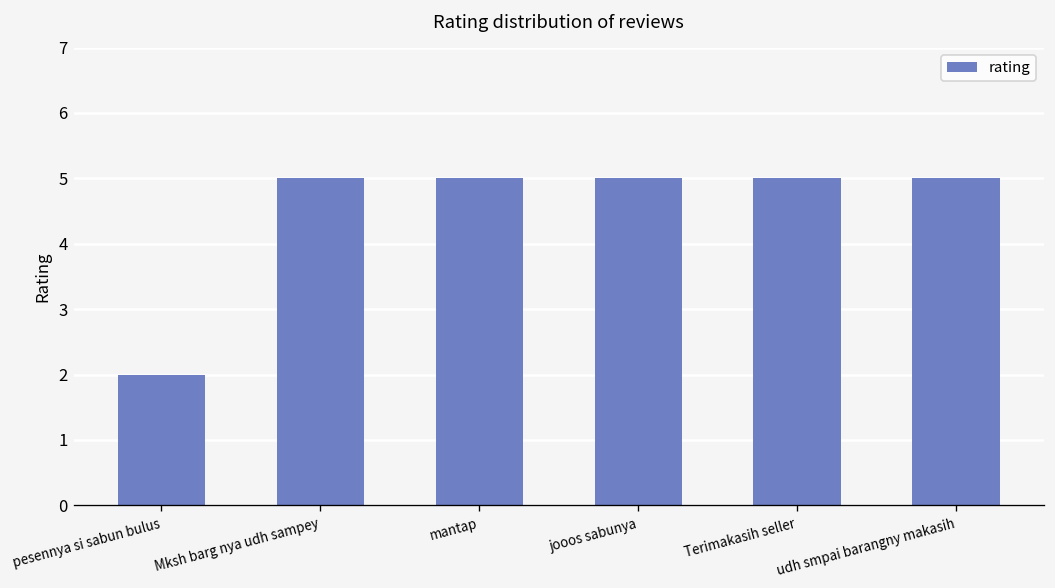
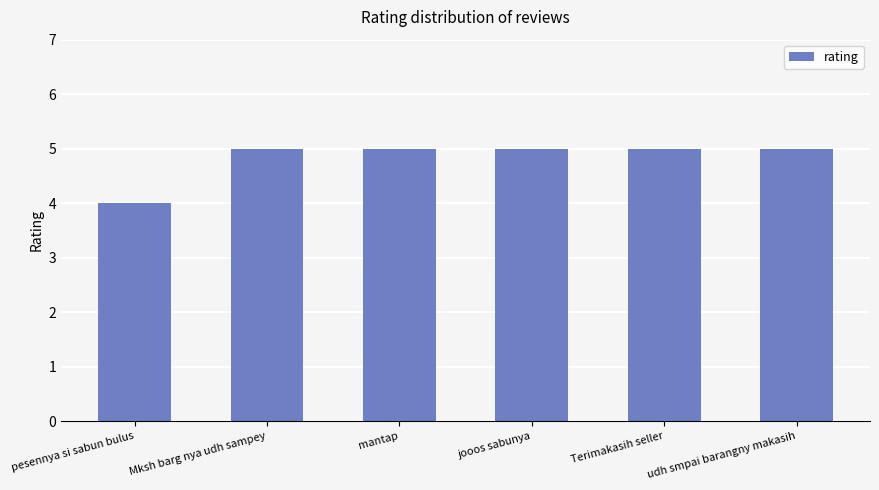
  {
-   "pesennya si sabun bulus": 2,
+   "pesennya si sabun bulus": 4,
    "Mksh barg nya udh sampey": 5,
    "mantap": 5,
    "jooos sabunya": 5,
    "Terimakasih seller": 5,
    "udh smpai barangny makasih": 5
  }
